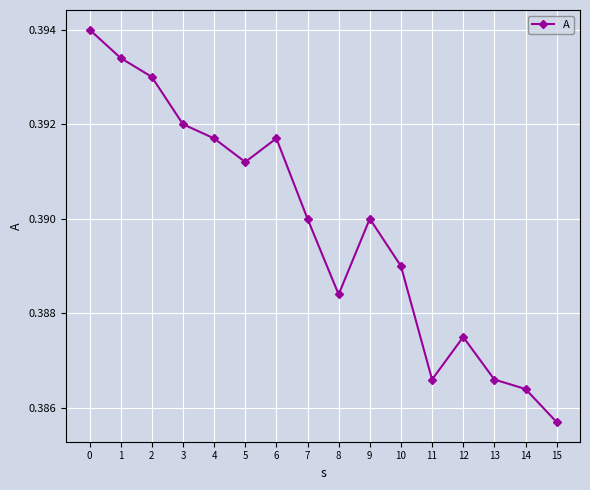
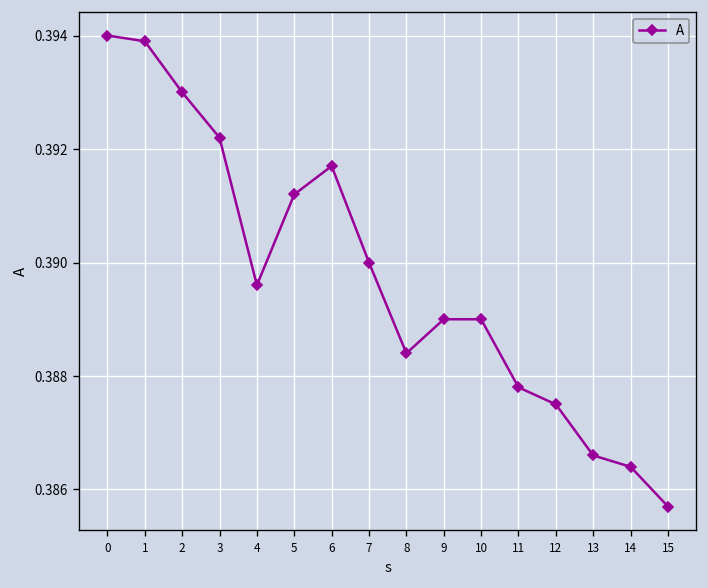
  {
    "0": 0.3940,
-   "1": 0.3934,
+   "1": 0.3939,
    "2": 0.3930,
-   "3": 0.3920,
-   "4": 0.3917,
+   "3": 0.3922,
+   "4": 0.3896,
    "5": 0.3912,
    "6": 0.3917,
    "7": 0.3900,
    "8": 0.3884,
-   "9": 0.390,
+   "9": 0.389,
    "10": 0.3890,
-   "11": 0.3866,
+   "11": 0.3878,
    "12": 0.3875,
    "13": 0.3866,
    "14": 0.3864,
    "15": 0.3857
  }
